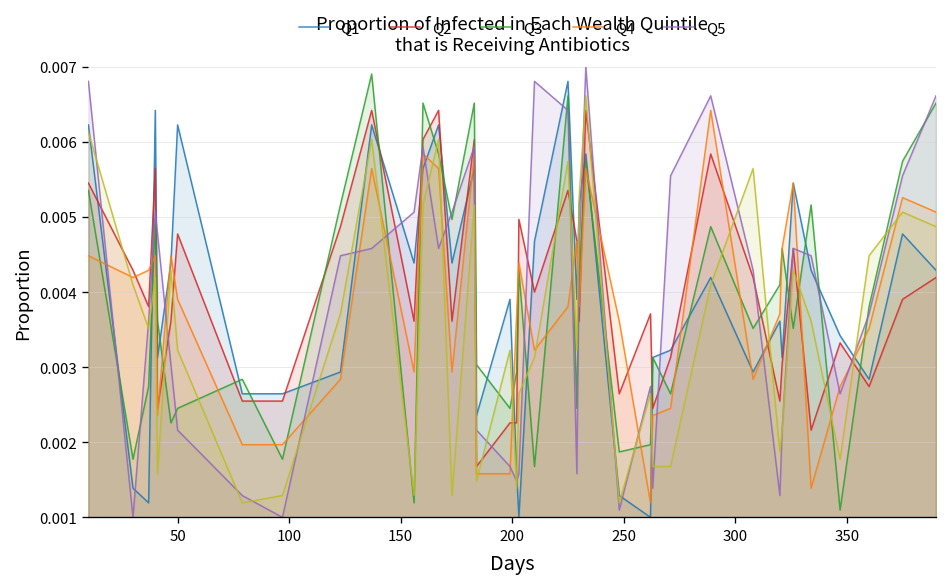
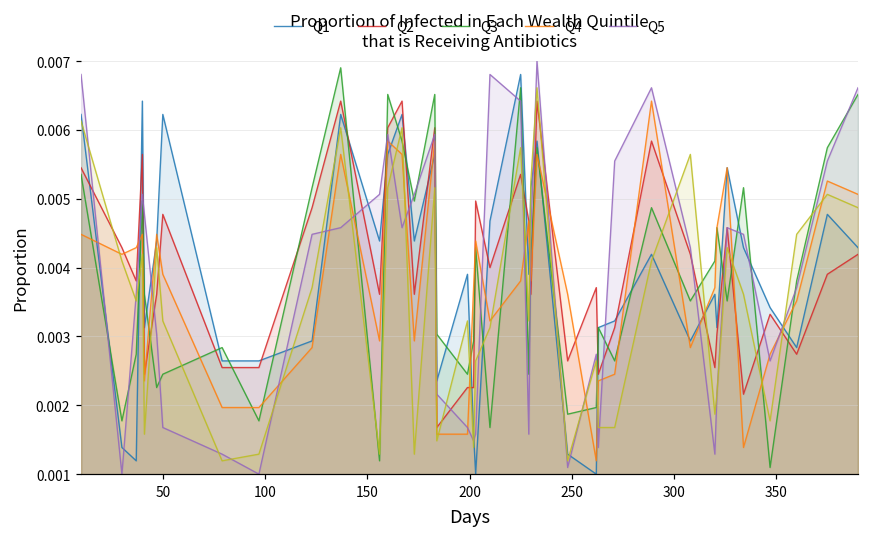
  {
    "Q1": {
      "50": 0.0062
    },
    "Q2": {
      "50": 0.0048
    },
    "Q3": {
      "50": 0.0025
    },
    "Q4": {
      "50": 0.0039
    },
    "Q5": {
-     "50": 0.0022
+     "50": 0.0017
    }
  }
